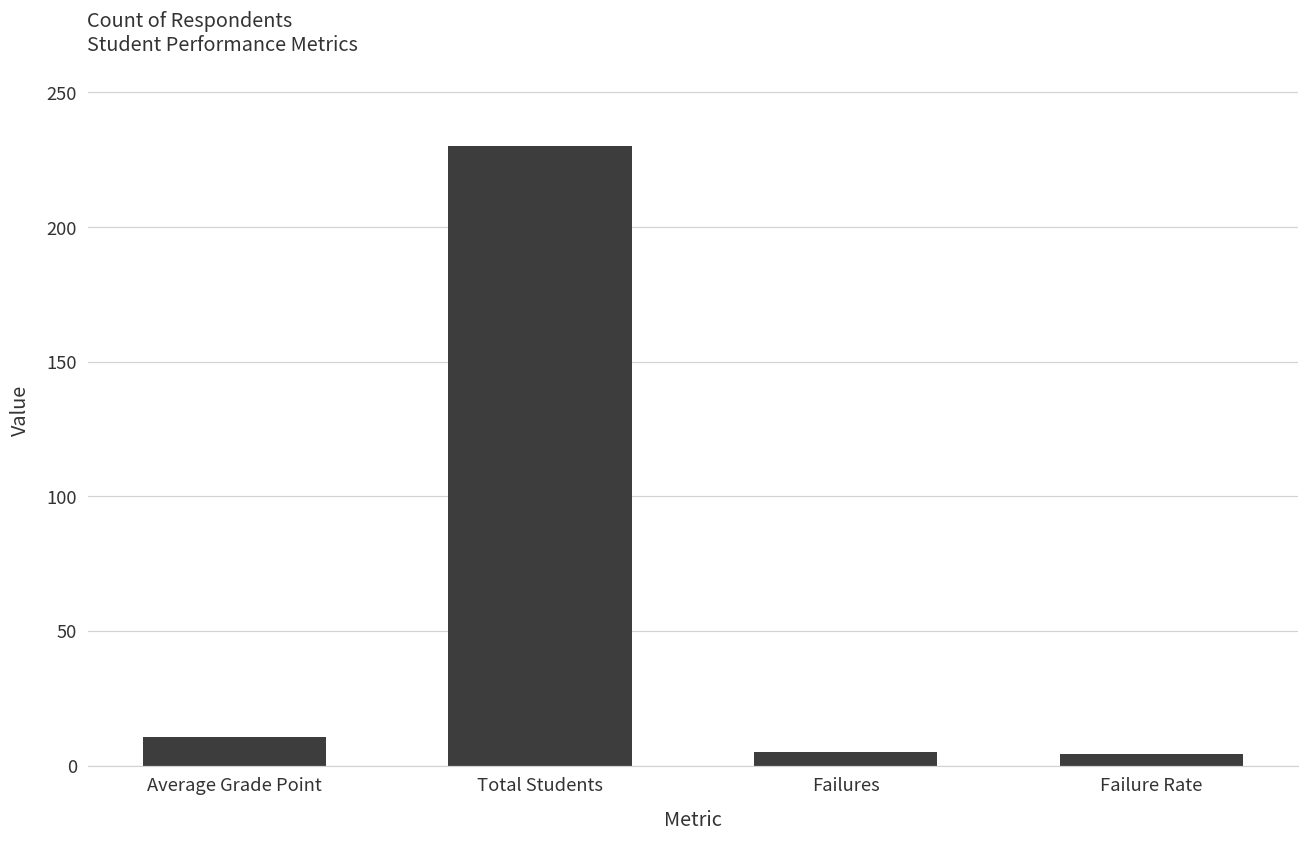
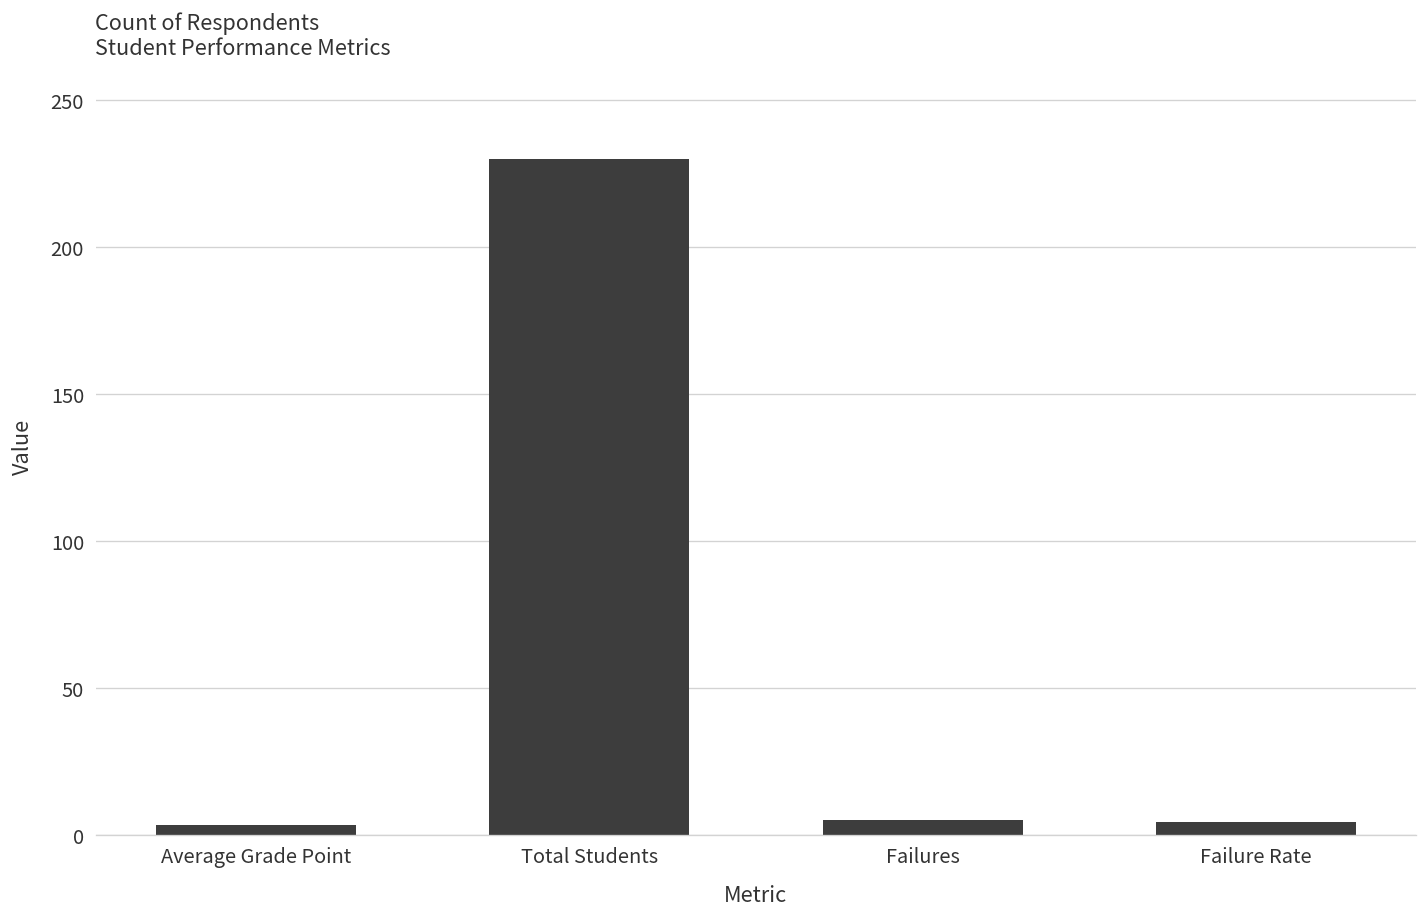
  {
-   "Average Grade Point": 11,
+   "Average Grade Point": 3,
    "Total Students": 230,
    "Failures": 5,
    "Failure Rate": 4
  }
